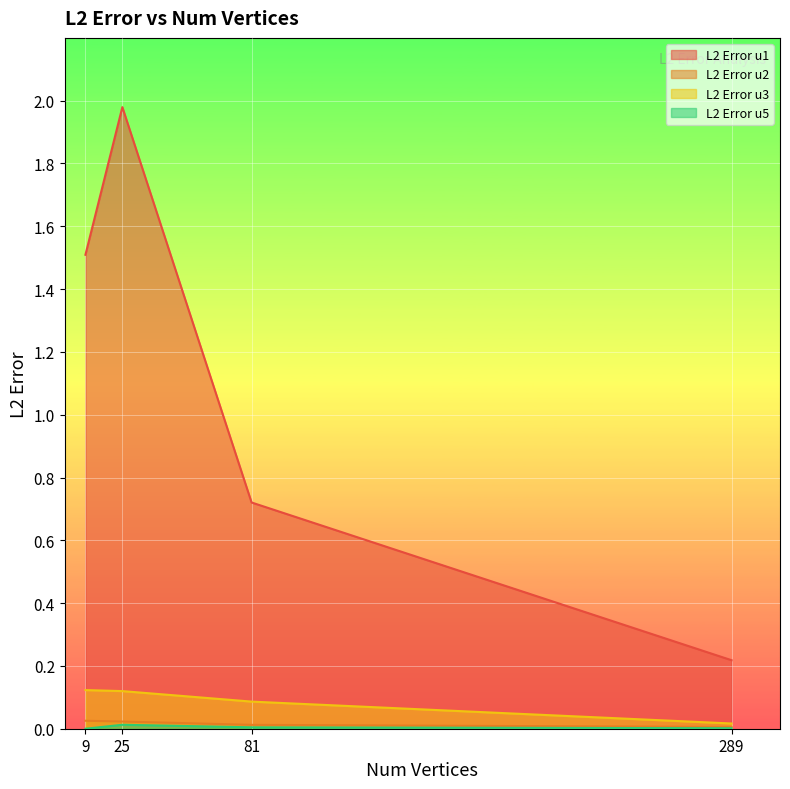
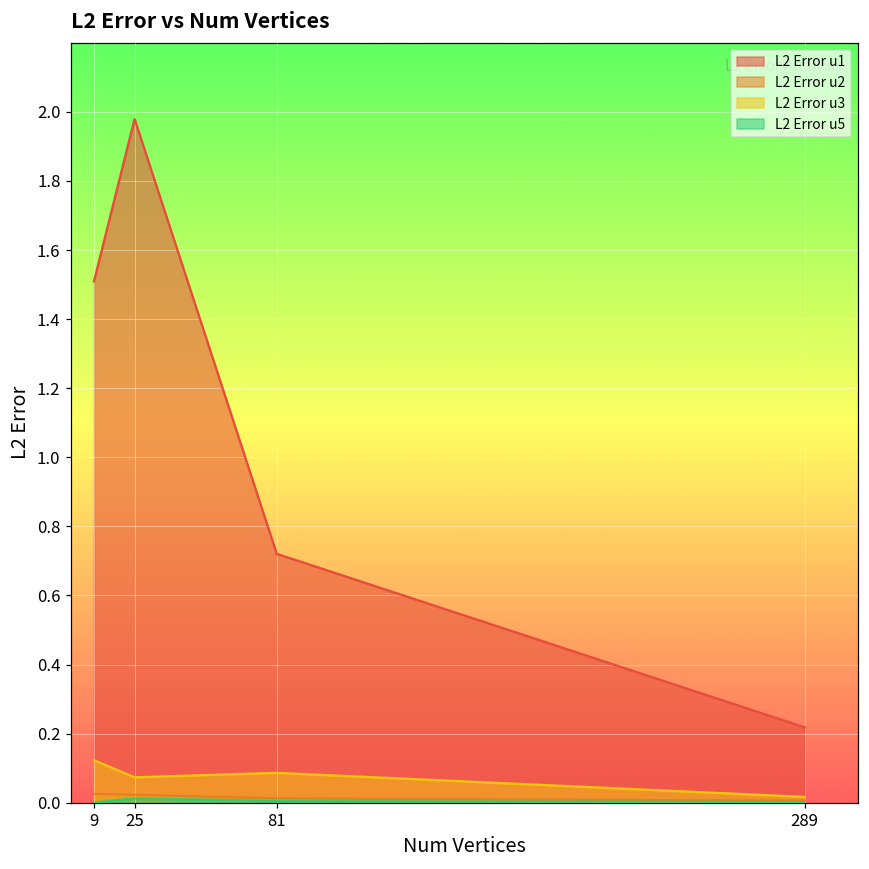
  {
    "L2 Error u3": {
      "9": 0.12,
-     "25": 0.12,
+     "25": 0.07,
      "81": 0.09,
      "289": 0.02
    },
    "L2 Error u5": {
      "9": 0.00,
      "25": 0.01
    }
  }
